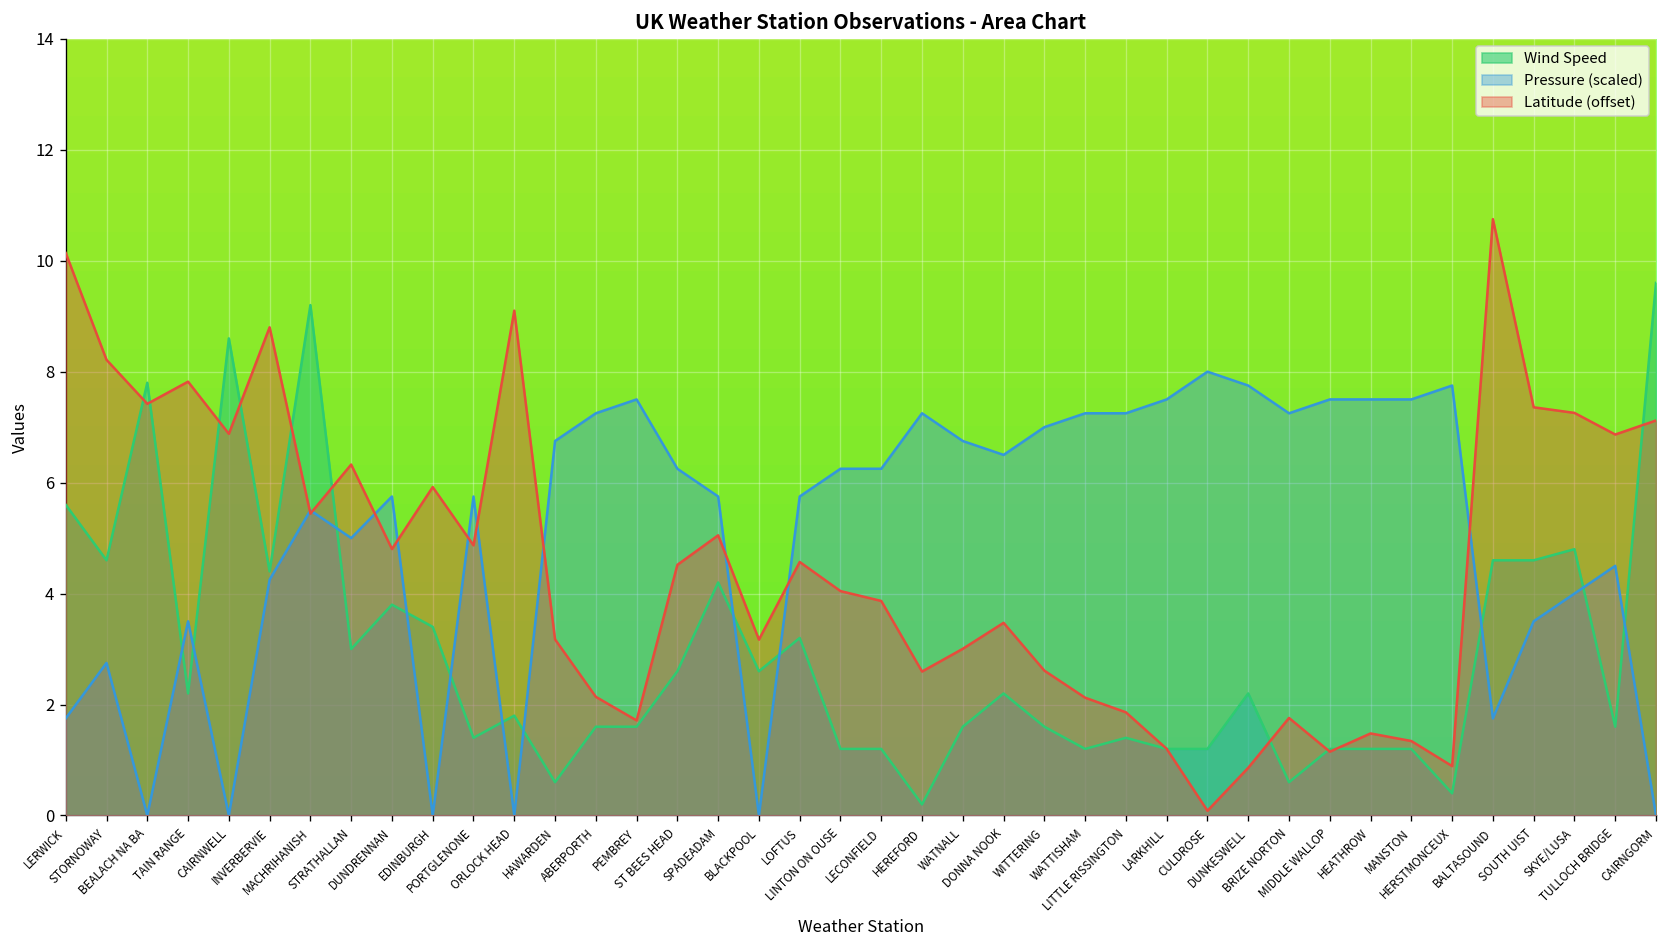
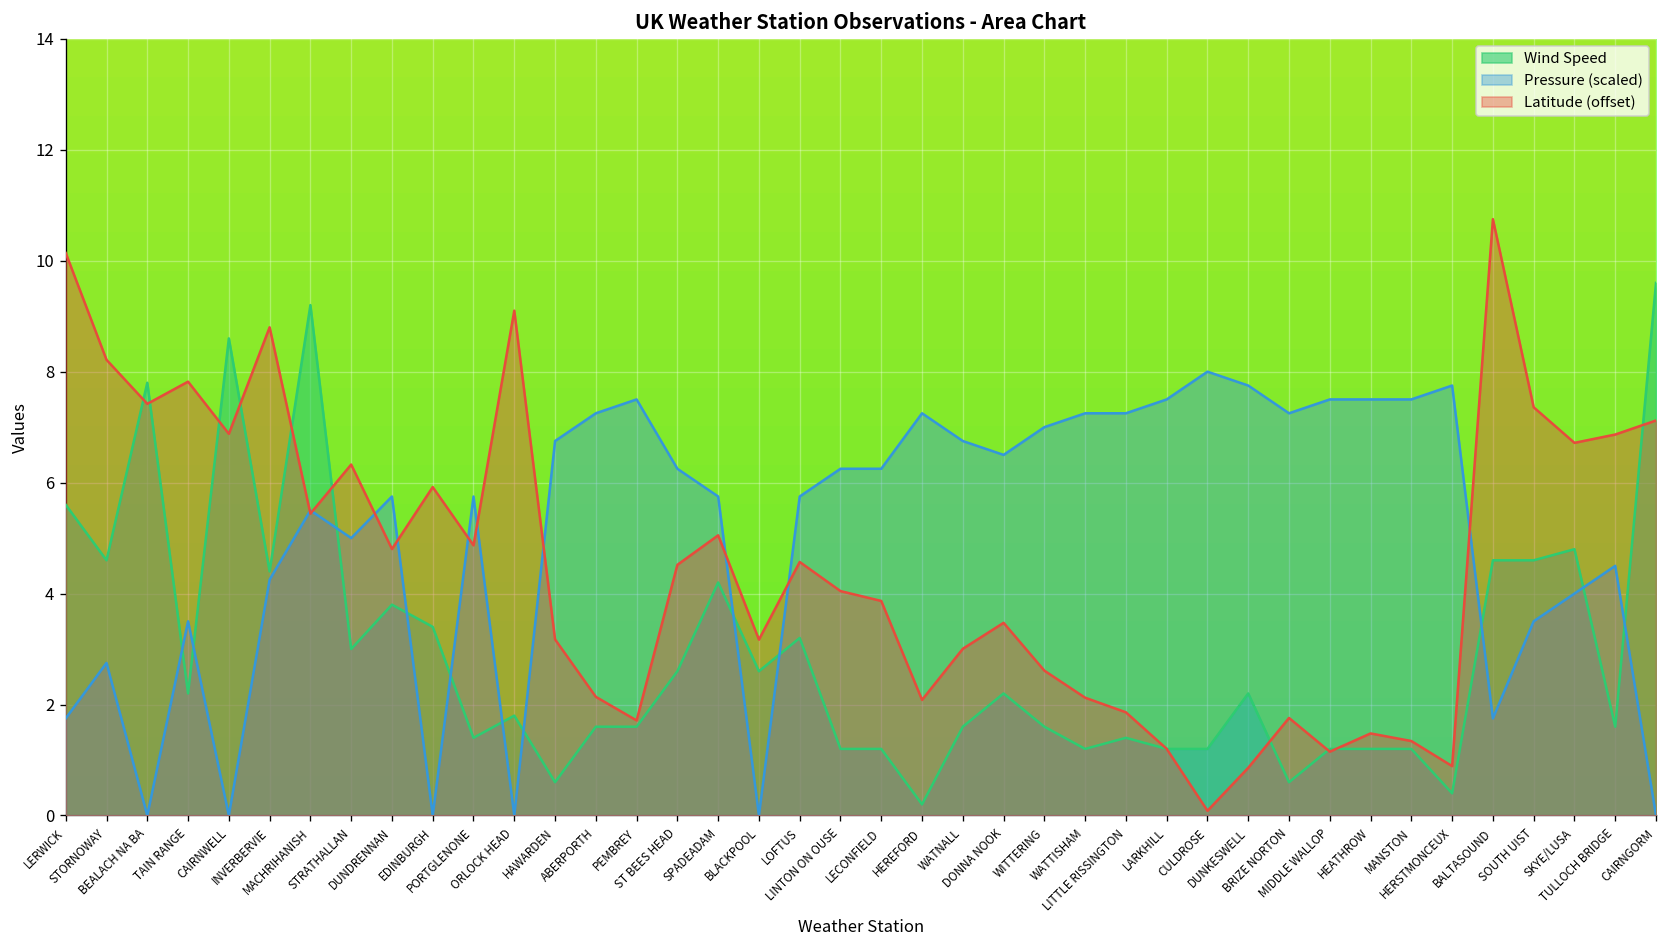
  {
    "Wind Speed": {
      "LERWICK": 5.6,
      "STORNOWAY": 4.6,
      "BEALACH NA BA": 7.8,
      "TAIN RANGE": 2.2,
      "CAIRNWELL": 8.6,
      "INVERBERVIE": 4.4,
      "MACHRIHANISH": 9.2,
      "STRATHALLAN": 3.0,
      "DUNDRENNAN": 3.8,
      "EDINBURGH": 3.4,
      "PORTGLENONE": 1.4,
      "ORLOCK HEAD": 1.8,
      "HAWARDEN": 0.6,
      "ABERPORTH": 1.6,
      "PEMBREY": 1.6,
      "ST BEES HEAD": 2.6,
      "SPADEADAM": 4.2,
      "BLACKPOOL": 2.6,
      "LOFTUS": 3.2,
      "LINTON ON OUSE": 1.2,
      "LECONFIELD": 1.2,
      "HEREFORD": 0.2,
      "WATNALL": 1.6,
      "DONNA NOOK": 2.2,
      "WITTERING": 1.6,
      "WATTISHAM": 1.2,
      "LITTLE RISSINGTON": 1.4,
      "CULDROSE": 1.2,
      "DUNKESWELL": 2.2,
      "BRIZE NORTON": 0.6,
      "HEATHROW": 1.2,
      "MANSTON": 1.2,
      "HERSTMONCEUX": 0.4,
      "BALTASOUND": 4.6,
      "SOUTH UIST": 4.6,
      "SKYE/LUSA": 4.8,
      "TULLOCH BRIDGE": 1.6,
      "CAIRNGORM": 9.6
    },
    "Pressure (scaled)": {
      "LERWICK": 1.8,
      "STORNOWAY": 2.8,
      "BEALACH NA BA": 0.0,
      "TAIN RANGE": 3.5,
      "CAIRNWELL": 0.0,
      "INVERBERVIE": 4.3,
      "MACHRIHANISH": 5.5,
      "STRATHALLAN": 5.0,
      "DUNDRENNAN": 5.8,
      "EDINBURGH": 0.0,
      "PORTGLENONE": 5.8,
      "ORLOCK HEAD": 0.0,
      "HAWARDEN": 6.8,
      "ABERPORTH": 7.3,
      "PEMBREY": 7.5,
      "ST BEES HEAD": 6.3,
      "SPADEADAM": 5.8,
      "BLACKPOOL": 0.0,
      "LOFTUS": 5.8,
      "LINTON ON OUSE": 6.3,
      "LECONFIELD": 6.3,
      "HEREFORD": 7.3,
      "WATNALL": 6.8,
      "DONNA NOOK": 6.5,
      "WITTERING": 7.0,
      "WATTISHAM": 7.3,
      "LITTLE RISSINGTON": 7.3,
      "LARKHILL": 7.5,
      "CULDROSE": 8.0,
      "DUNKESWELL": 7.8,
      "BRIZE NORTON": 7.3,
      "MIDDLE WALLOP": 7.5,
      "HEATHROW": 7.5,
      "MANSTON": 7.5,
      "HERSTMONCEUX": 7.8,
      "BALTASOUND": 1.8,
      "SOUTH UIST": 3.5,
      "SKYE/LUSA": 4.0,
      "TULLOCH BRIDGE": 4.5,
      "CAIRNGORM": 0.0
    },
    "Latitude (offset)": {
      "LERWICK": 10.1,
      "STORNOWAY": 8.2,
      "BEALACH NA BA": 7.4,
      "TAIN RANGE": 7.8,
      "CAIRNWELL": 6.9,
      "INVERBERVIE": 8.8,
      "MACHRIHANISH": 5.4,
      "STRATHALLAN": 6.3,
      "DUNDRENNAN": 4.8,
      "EDINBURGH": 5.9,
      "PORTGLENONE": 4.9,
      "ORLOCK HEAD": 9.1,
      "HAWARDEN": 3.2,
      "ABERPORTH": 2.1,
      "PEMBREY": 1.7,
      "ST BEES HEAD": 4.5,
      "SPADEADAM": 5.0,
      "BLACKPOOL": 3.2,
      "LOFTUS": 4.6,
      "LINTON ON OUSE": 4.0,
      "LECONFIELD": 3.9,
-     "HEREFORD": 2.6,
+     "HEREFORD": 2.1,
      "WATNALL": 3.0,
      "DONNA NOOK": 3.5,
      "WITTERING": 2.6,
      "WATTISHAM": 2.1,
      "LITTLE RISSINGTON": 1.9,
      "CULDROSE": 0.1,
      "DUNKESWELL": 0.9,
      "BRIZE NORTON": 1.8,
      "HEATHROW": 1.5,
      "MANSTON": 1.3,
      "HERSTMONCEUX": 0.9,
      "BALTASOUND": 10.7,
      "SOUTH UIST": 7.4,
-     "SKYE/LUSA": 7.3,
+     "SKYE/LUSA": 6.7,
      "TULLOCH BRIDGE": 6.9,
      "CAIRNGORM": 7.1
    }
  }
